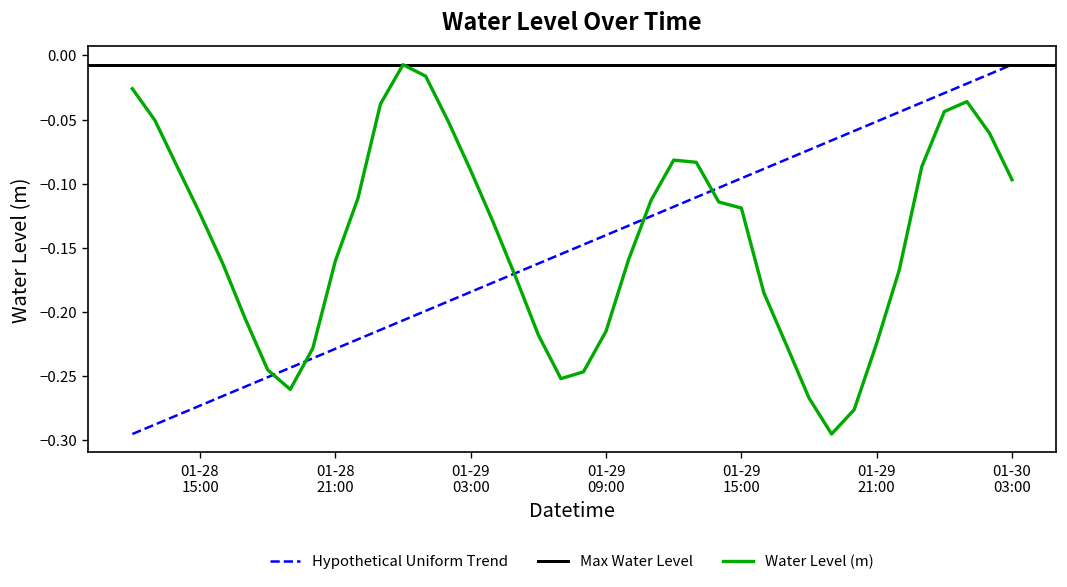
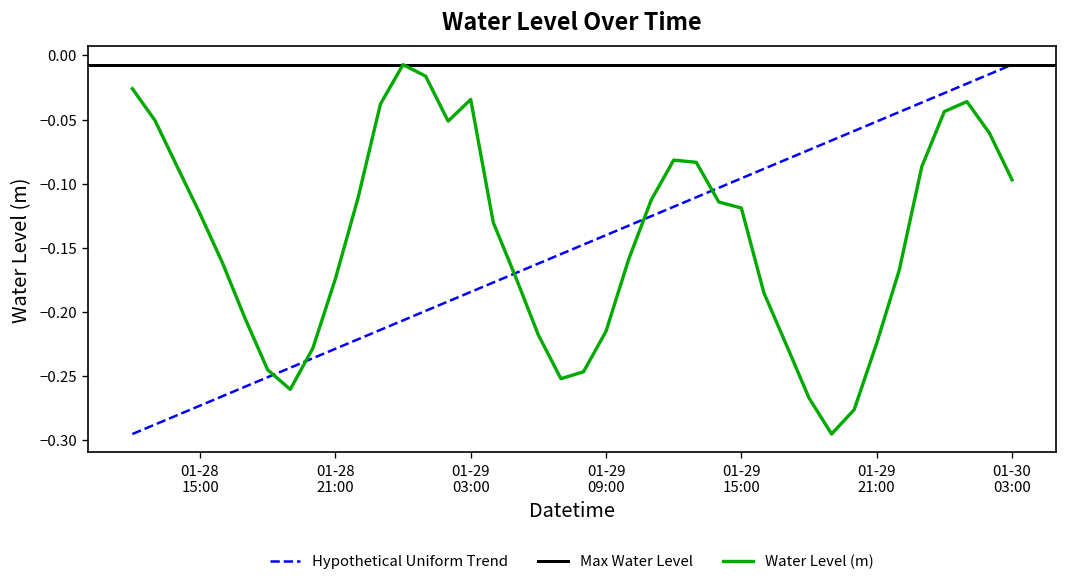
  {
    "Hypothetical Uniform Trend": {
      "01-28 15:00": -0.273,
      "01-28 21:00": -0.229,
      "01-29 03:00": -0.184,
      "01-29 09:00": -0.140,
      "01-29 15:00": -0.096,
      "01-29 21:00": -0.051,
      "01-30 03:00": -0.007
    },
    "Water Level (m)": {
      "01-28 15:00": -0.123,
-     "01-28 21:00": -0.160,
-     "01-29 03:00": -0.090,
+     "01-28 21:00": -0.174,
+     "01-29 03:00": -0.034,
      "01-29 09:00": -0.215,
      "01-29 15:00": -0.119,
      "01-29 21:00": -0.224,
      "01-30 03:00": -0.097
    }
  }
